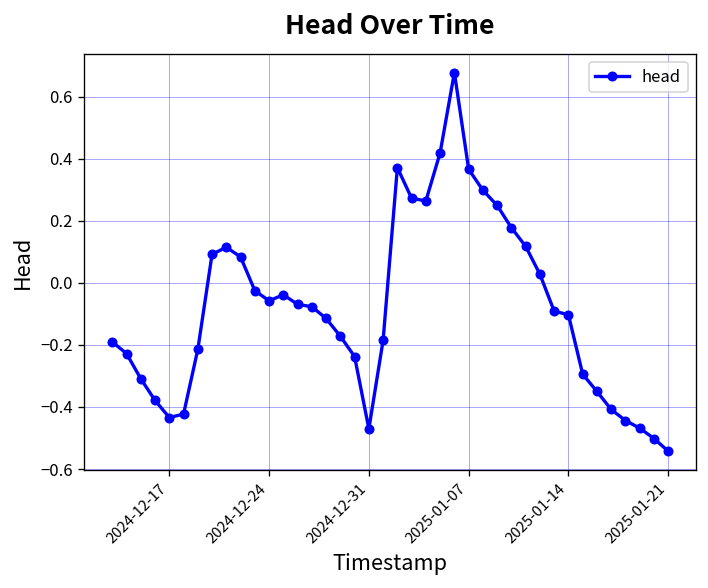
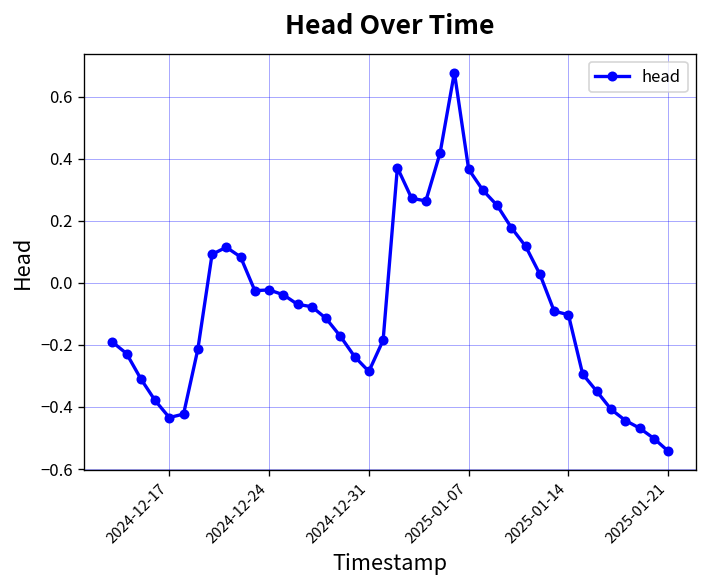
  {
    "2024-12-17": -0.43,
-   "2024-12-24": -0.06,
-   "2024-12-31": -0.47,
+   "2024-12-24": -0.02,
+   "2024-12-31": -0.29,
    "2025-01-07": 0.37,
    "2025-01-14": -0.10,
    "2025-01-21": -0.54
  }
